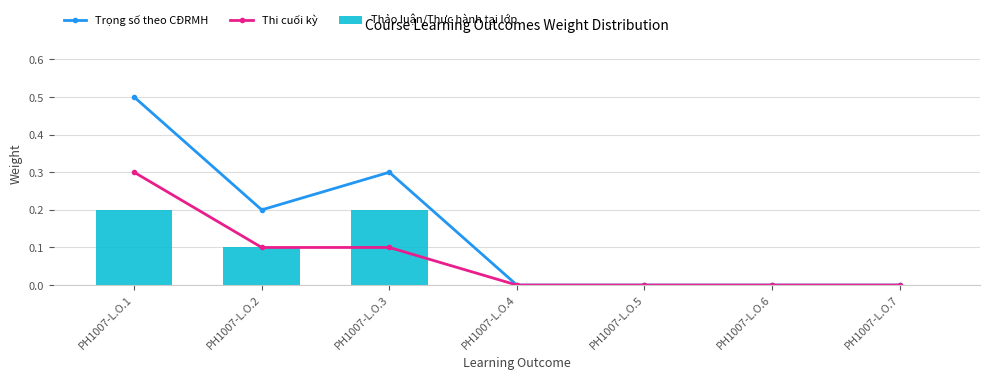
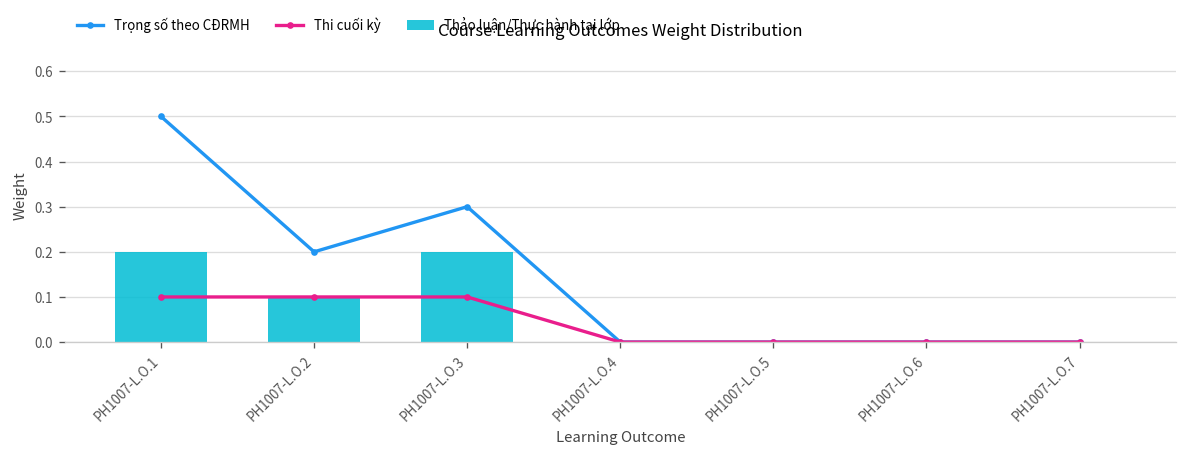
  {
    "Thi cuối kỳ": {
-     "PH1007-L.O.1": 0.3,
+     "PH1007-L.O.1": 0.1,
      "PH1007-L.O.2": 0.1,
      "PH1007-L.O.3": 0.1
    }
  }
